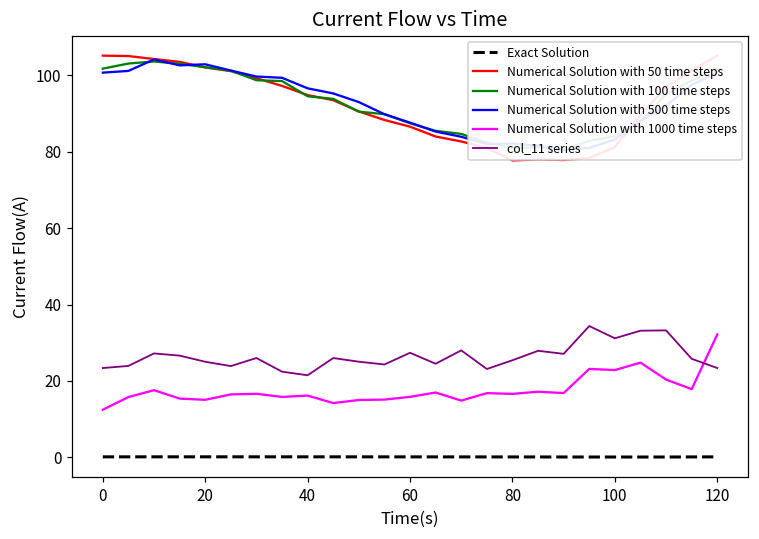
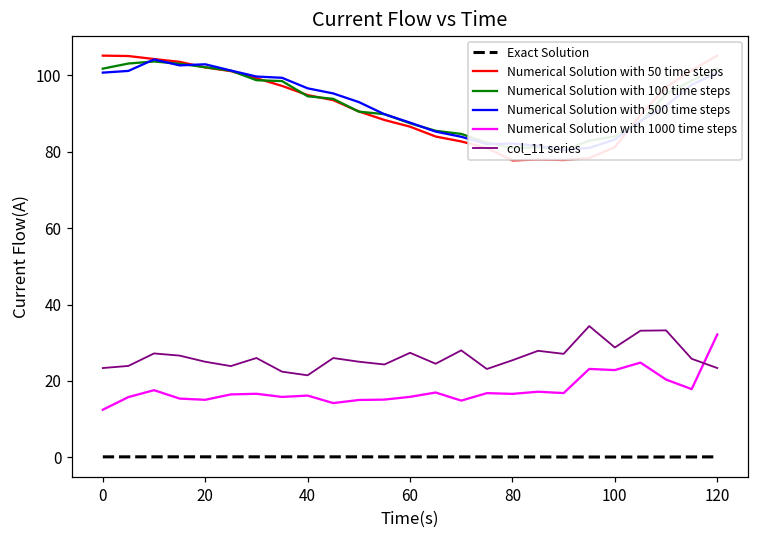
  {
    "Exact Solution": {
      "0": 0,
      "20": 0,
      "40": 0,
      "60": 0,
      "80": 0,
      "100": 0,
      "120": 0
    },
    "Numerical Solution with 50 time steps": {
      "0": 105,
      "60": 87,
      "80": 78
    },
    "Numerical Solution with 100 time steps": {
      "0": 102,
      "80": 81
    },
    "Numerical Solution with 500 time steps": {
      "0": 101,
      "20": 103,
      "40": 97
    },
    "Numerical Solution with 1000 time steps": {
      "0": 12,
      "20": 15,
      "40": 16,
      "60": 16,
      "80": 17,
      "100": 23,
      "120": 32
    },
    "col_11 series": {
      "0": 23,
      "20": 25,
      "40": 21,
      "60": 27,
      "80": 25,
-     "100": 31,
+     "100": 29,
      "120": 23
    }
  }
